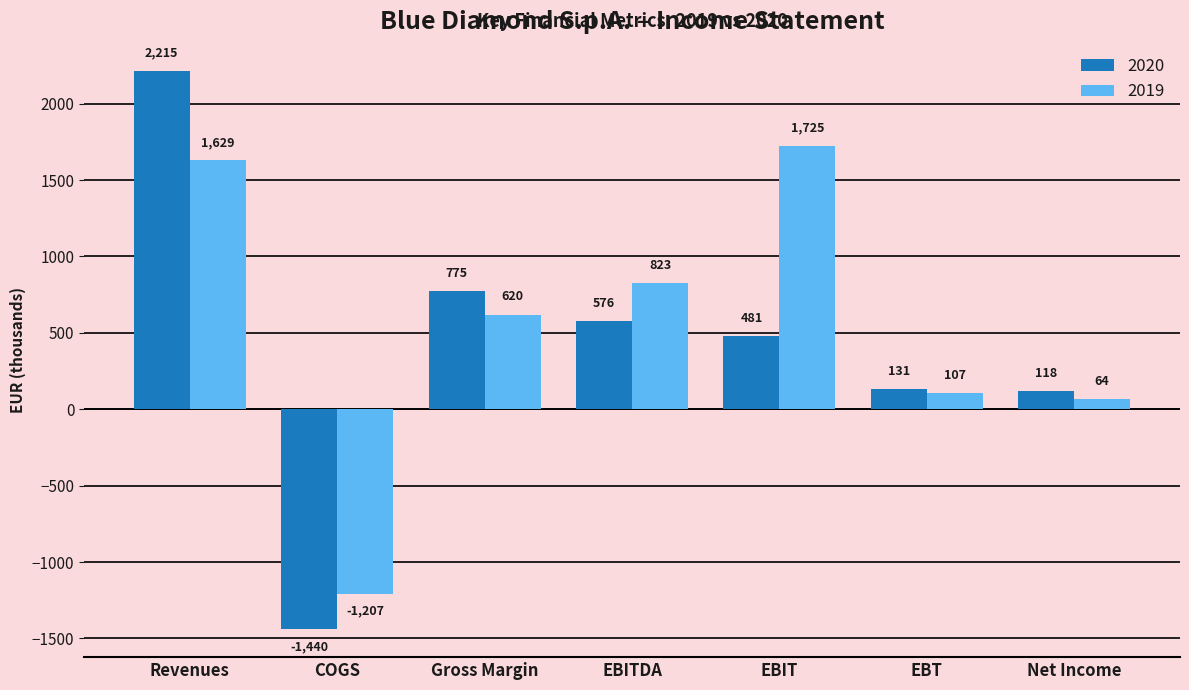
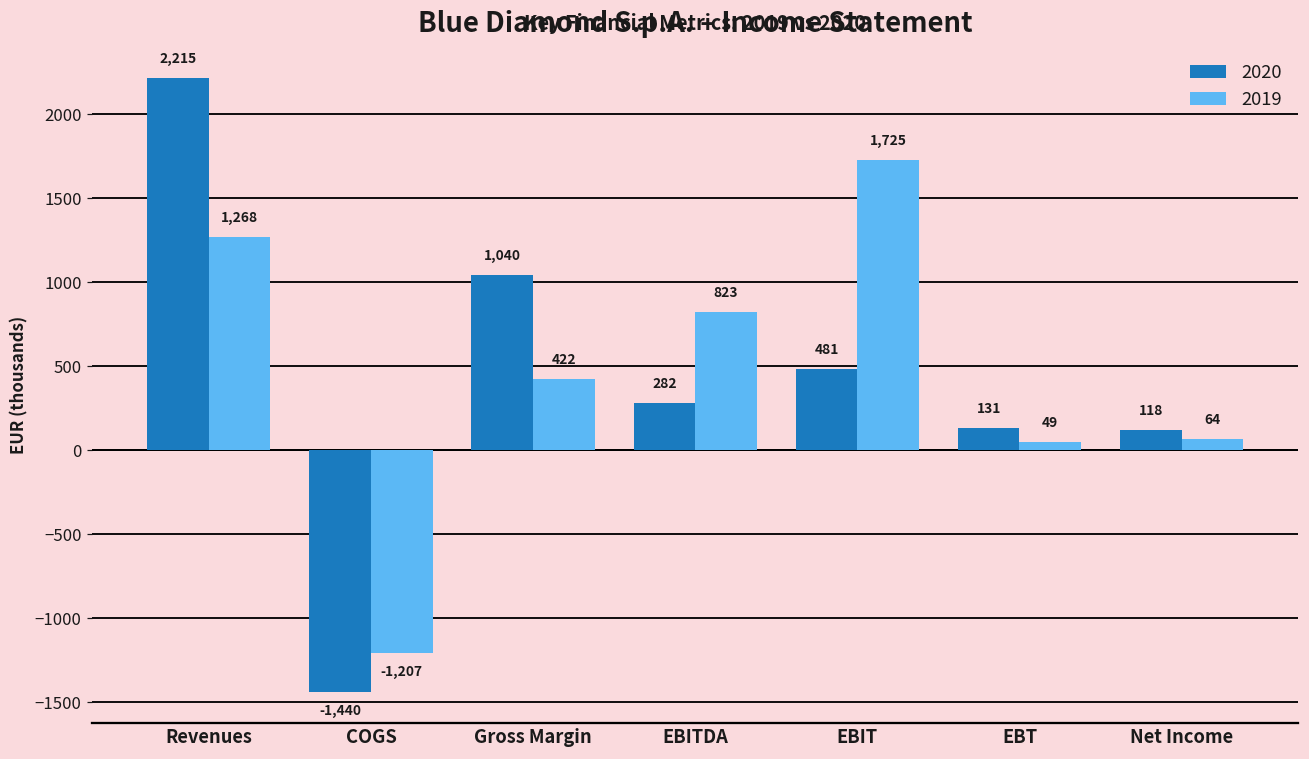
  {
    "2020": {
      "Revenues": "2,215",
      "COGS": "-1,440",
-     "Gross Margin": "775",
-     "EBITDA": "576",
+     "Gross Margin": "1,040",
+     "EBITDA": "282",
      "EBIT": "481",
      "EBT": "131",
      "Net Income": "118"
    },
    "2019": {
-     "Revenues": "1,629",
+     "Revenues": "1,268",
      "COGS": "-1,207",
-     "Gross Margin": "620",
+     "Gross Margin": "422",
      "EBITDA": "823",
      "EBIT": "1,725",
-     "EBT": "107",
+     "EBT": "49",
      "Net Income": "64"
    }
  }
